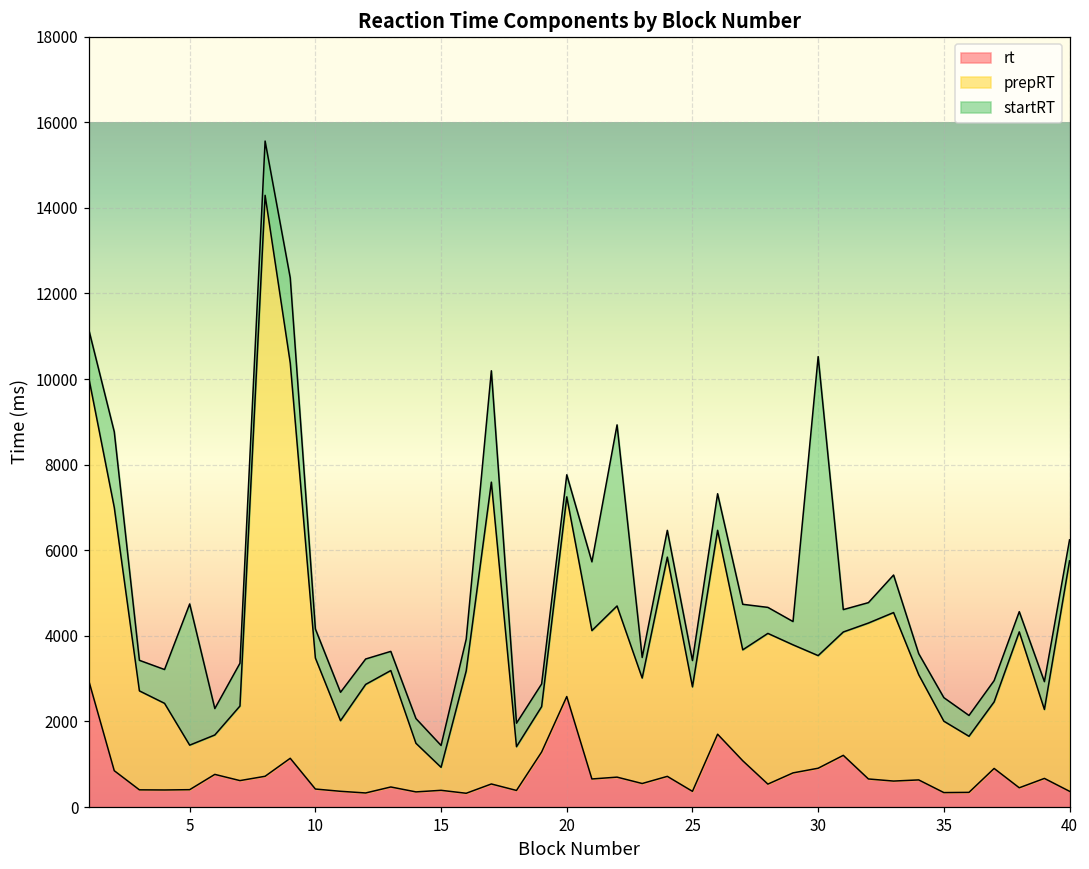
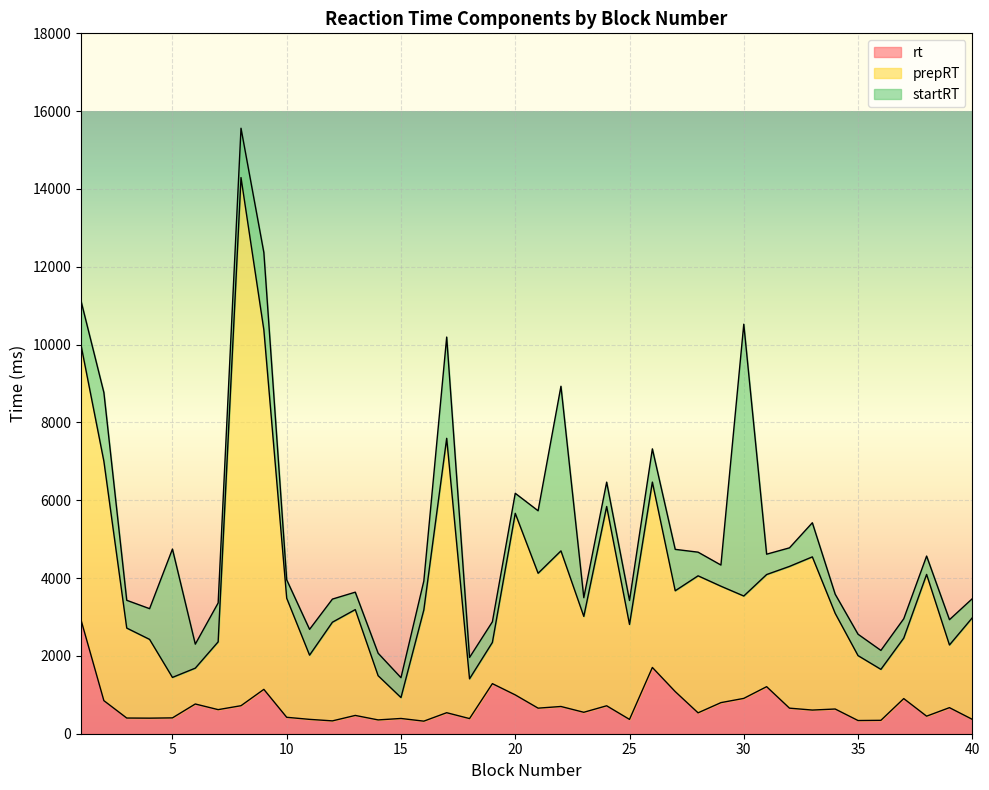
  {
    "rt": {
      "5": 400,
      "10": 400,
      "15": 400,
-     "20": 2600,
+     "20": 1000,
      "25": 400,
      "30": 900,
      "35": 300,
      "40": 400
    },
    "prepRT": {
      "5": 1000,
      "10": 3100,
      "15": 500,
      "20": 4700,
      "25": 2400,
      "30": 2600,
      "35": 1700,
-     "40": 5400
+     "40": 2600
    },
    "startRT": {
      "5": 3300,
-     "10": 700,
+     "10": 500,
      "15": 500,
      "20": 500,
      "25": 600,
      "30": 7000,
      "35": 600,
      "40": 500
    }
  }
